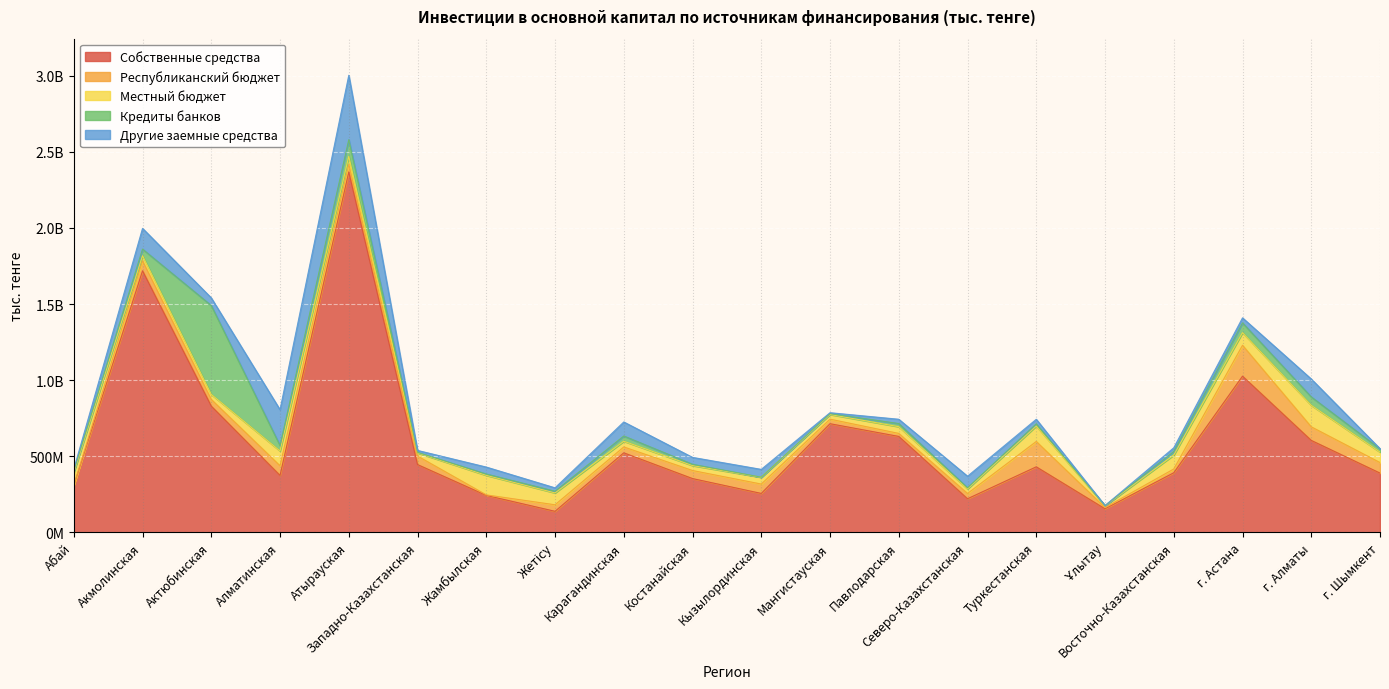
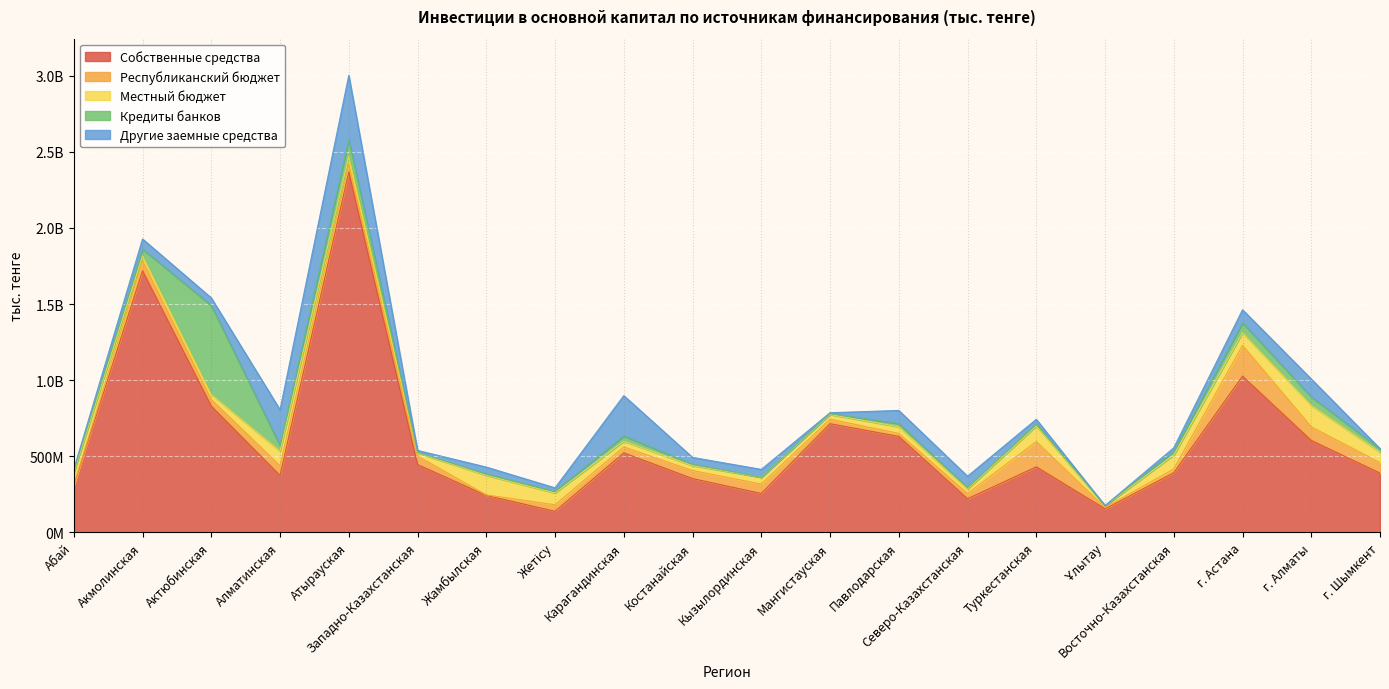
  {
    "Собственные средства": {
      "Акмолинская": 1720000000,
      "Актюбинская": 830000000,
      "Алматинская": 370000000,
      "Атырауская": 2370000000,
      "Западно-Казахстанская": 440000000,
      "Жетісу": 140000000,
      "Карагандинская": 520000000,
      "Костанайская": 350000000,
      "Кызылординская": 260000000,
      "Мангистауская": 710000000,
      "Павлодарская": 630000000,
      "Северо-Казахстанская": 220000000,
      "Туркестанская": 430000000,
      "Восточно-Казахстанская": 390000000,
      "г. Астана": 1030000000,
      "г. Алматы": 600000000,
      "г. Шымкент": 390000000
    },
    "Кредиты банков": {
      "Акмолинская": 40000000,
      "Актюбинская": 580000000,
      "Алматинская": 40000000,
      "Атырауская": 110000000,
      "Карагандинская": 30000000,
      "Павлодарская": 20000000,
      "Восточно-Казахстанская": 20000000,
      "г. Астана": 60000000,
      "г. Алматы": 60000000
    },
    "Другие заемные средства": {
-     "Акмолинская": 140000000,
+     "Акмолинская": 70000000,
      "Актюбинская": 50000000,
      "Алматинская": 240000000,
      "Атырауская": 420000000,
      "Жамбылская": 50000000,
      "Жетісу": 20000000,
-     "Карагандинская": 90000000,
+     "Карагандинская": 270000000,
      "Костанайская": 50000000,
      "Кызылординская": 50000000,
-     "Павлодарская": 30000000,
+     "Павлодарская": 90000000,
      "Северо-Казахстанская": 80000000,
      "Туркестанская": 30000000,
      "Восточно-Казахстанская": 20000000,
-     "г. Астана": 30000000,
+     "г. Астана": 90000000,
      "г. Алматы": 120000000
    }
  }
